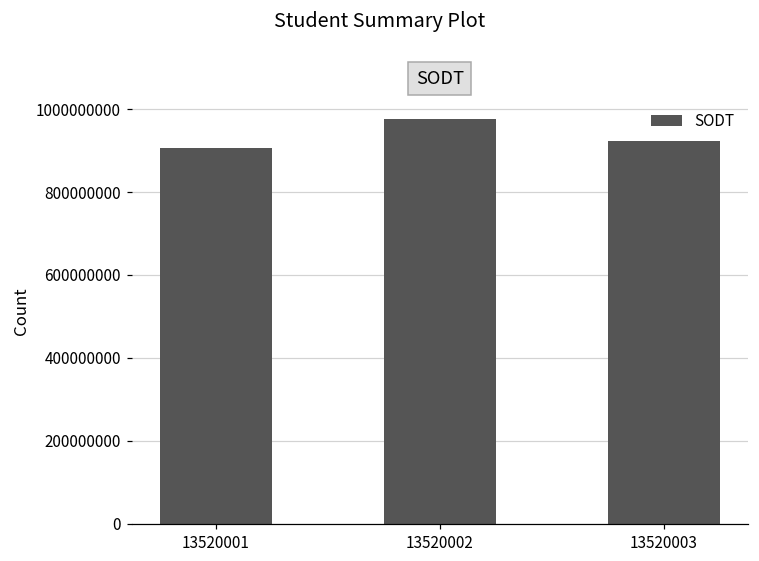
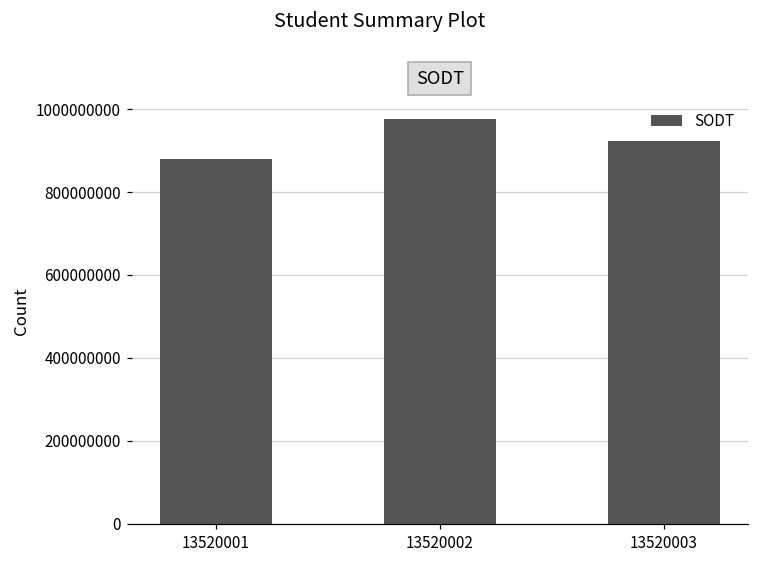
  {
-   "13520001": 910000000,
+   "13520001": 880000000,
    "13520002": 980000000,
    "13520003": 920000000
  }
